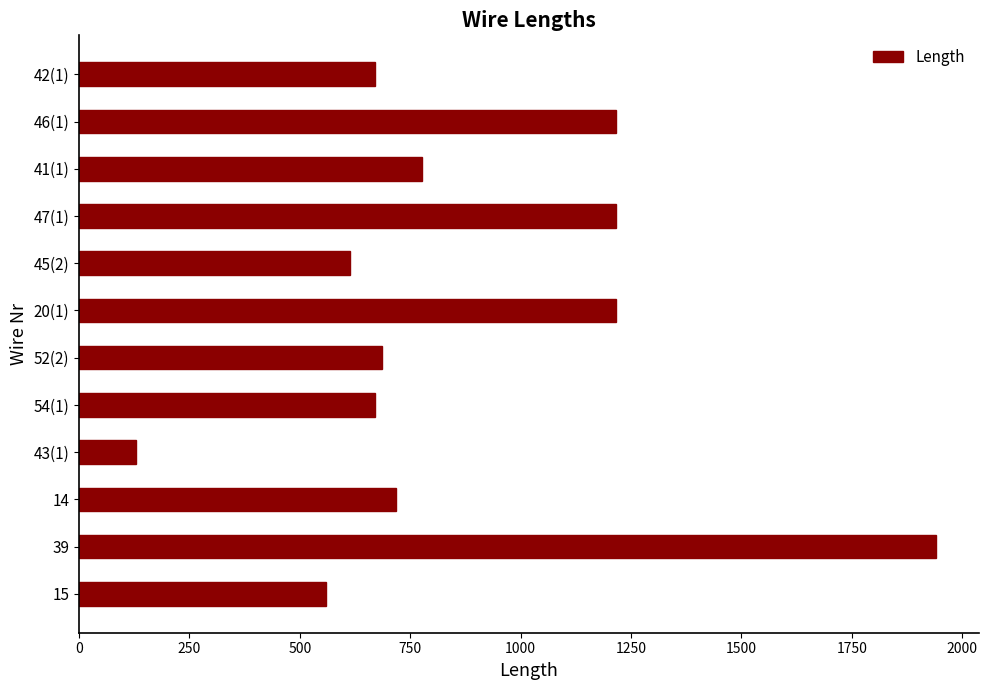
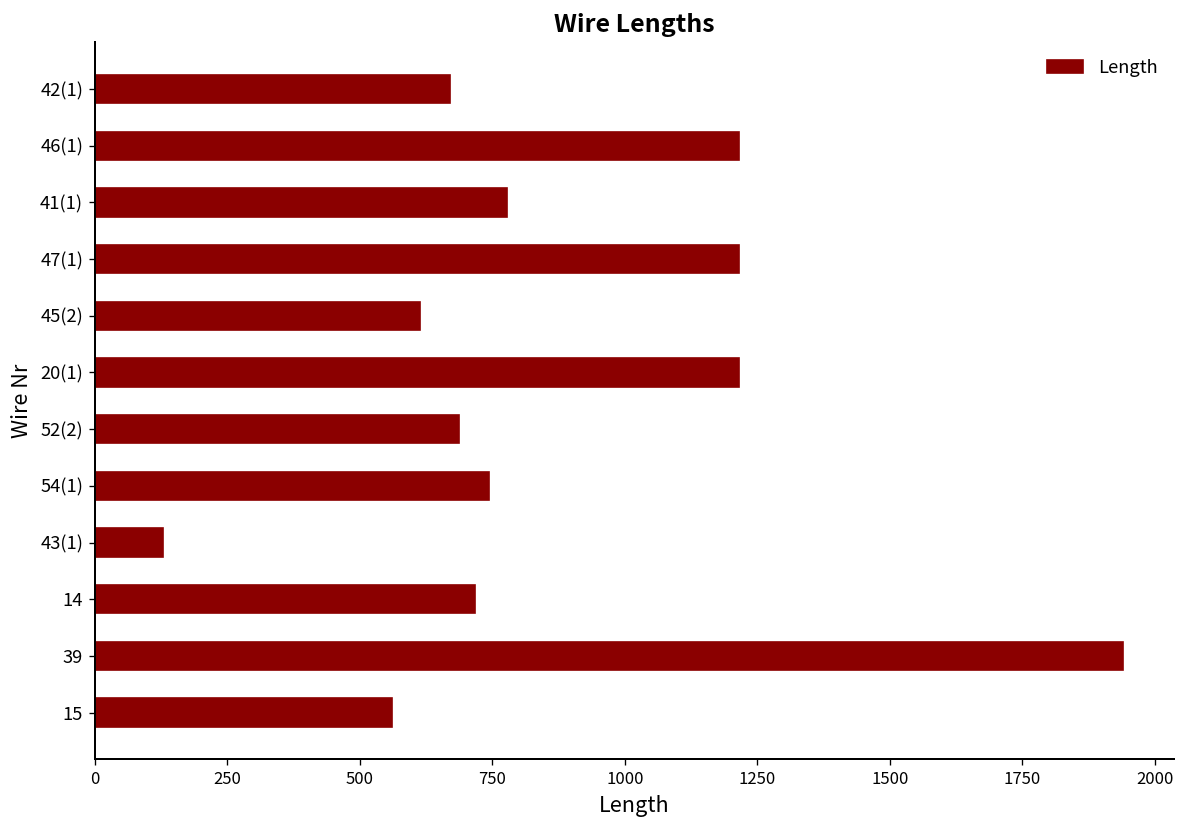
  {
    "42(1)": 670,
    "46(1)": 1220,
    "41(1)": 780,
    "47(1)": 1220,
    "45(2)": 610,
    "20(1)": 1220,
    "52(2)": 690,
-   "54(1)": 670,
+   "54(1)": 740,
    "43(1)": 130,
    "14": 720,
    "39": 1940,
    "15": 560
  }
